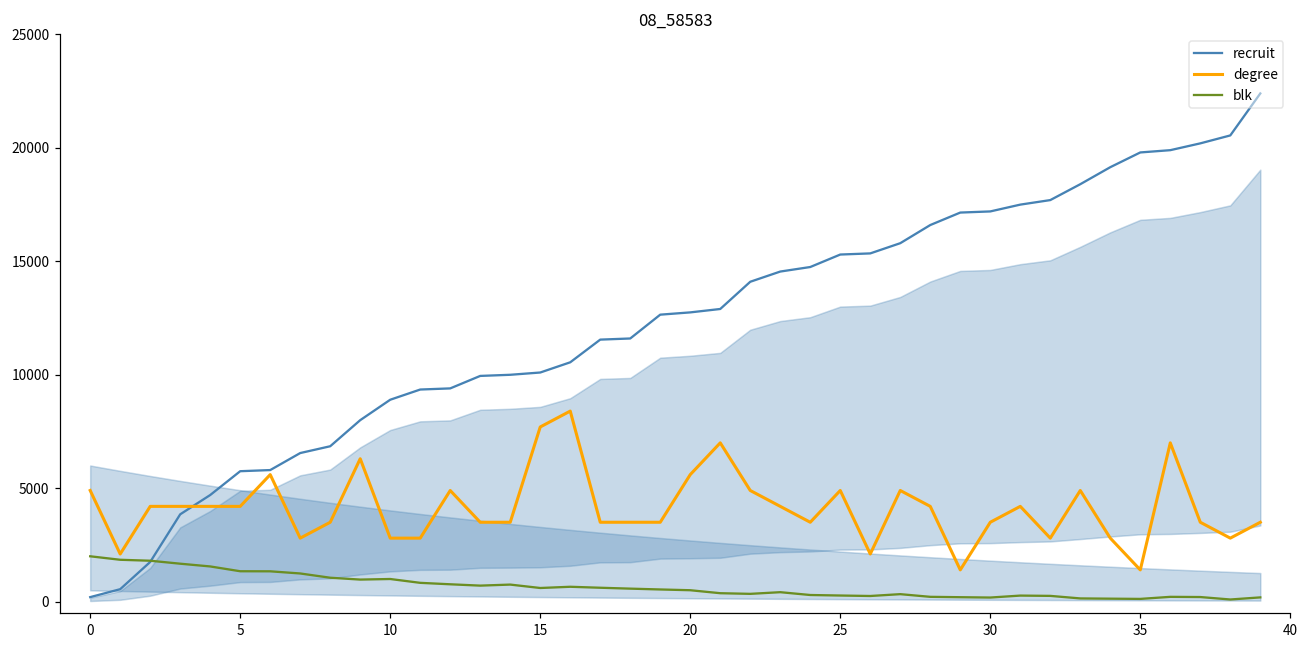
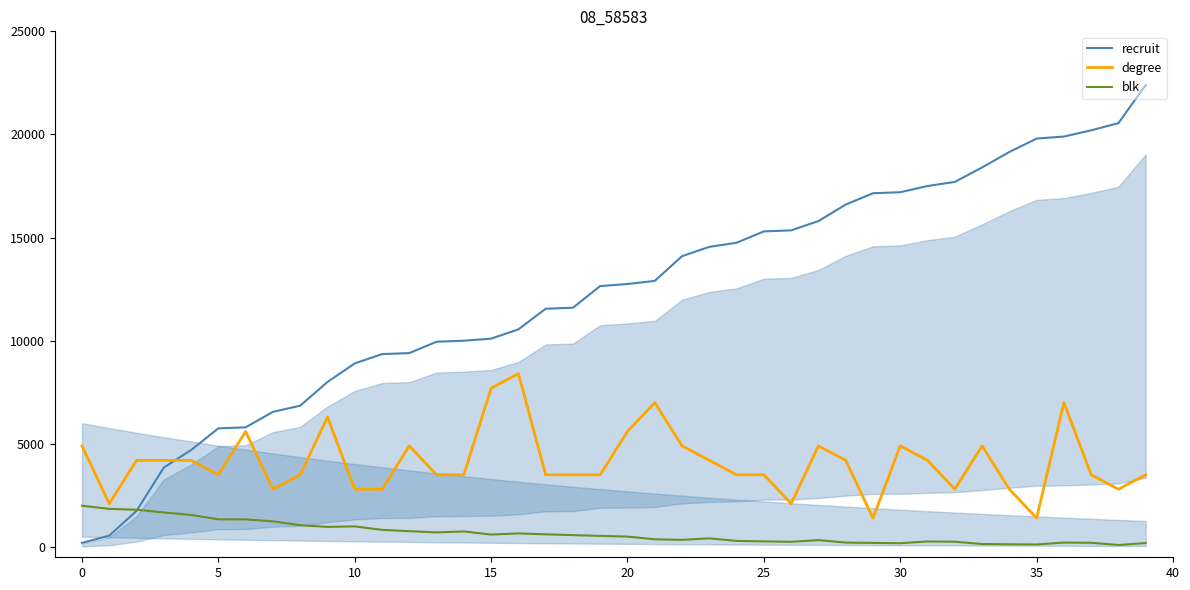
  {
    "degree": {
      "0": 4900,
-     "5": 4200,
+     "5": 3500,
      "10": 2800,
      "15": 7700,
      "20": 5600,
-     "25": 4900,
-     "30": 3500
+     "25": 3500,
+     "30": 4900
    },
    "blk": {
      "0": 2000,
      "5": 1300,
      "10": 1000,
      "15": 600,
      "20": 500,
      "25": 300,
      "30": 200,
      "35": 100
    }
  }
